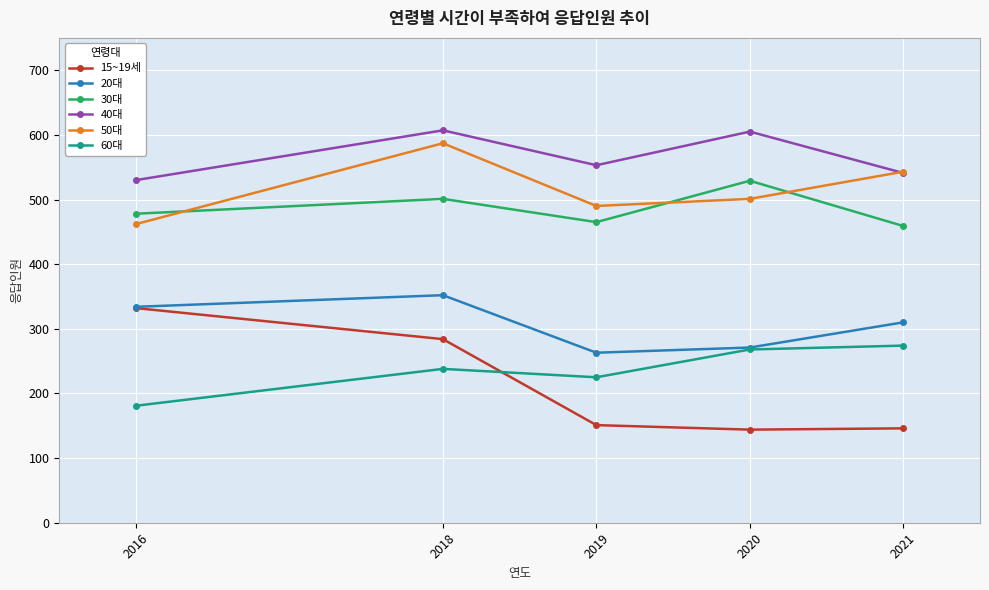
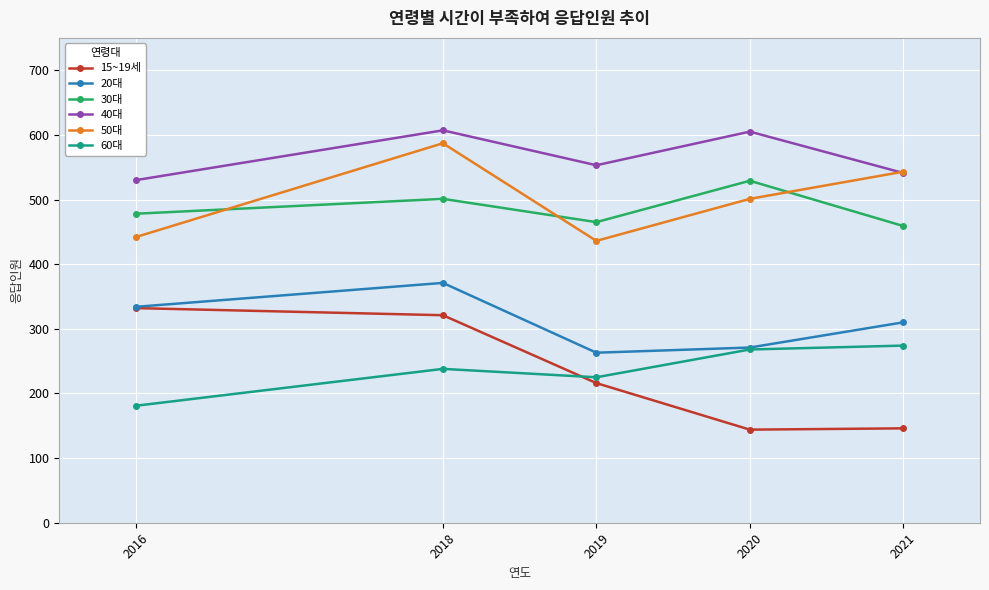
  {
    "15~19세": {
-     "2018": 280,
-     "2019": 150,
+     "2018": 320,
+     "2019": 220,
      "2020": 140,
      "2021": 150
    },
    "20대": {
-     "2018": 350,
+     "2018": 370,
      "2019": 260,
      "2021": 310
    },
    "40대": {
      "2016": 530,
      "2018": 610,
      "2019": 550,
      "2020": 610
    },
    "50대": {
-     "2016": 460,
+     "2016": 440,
      "2018": 590,
-     "2019": 490,
+     "2019": 440,
      "2020": 500
    }
  }
